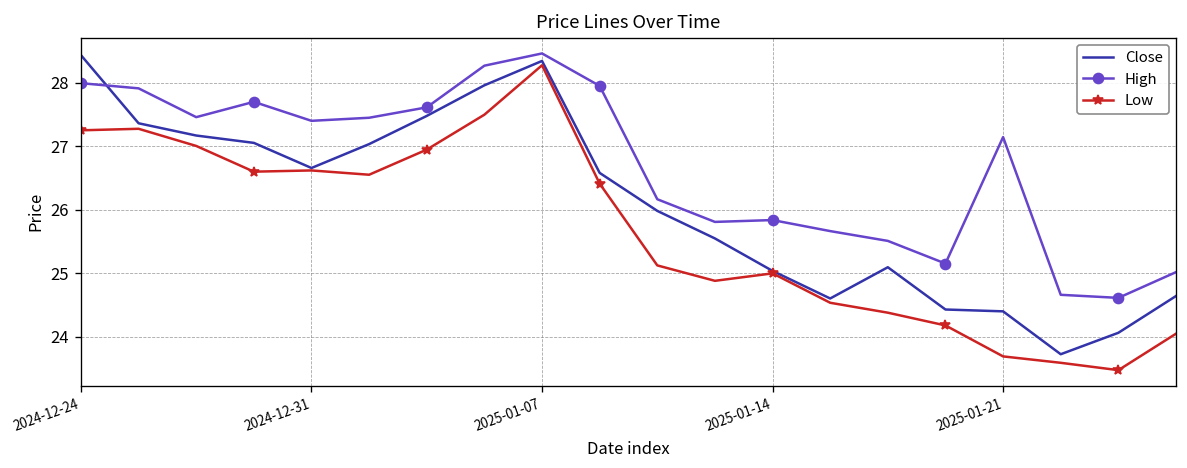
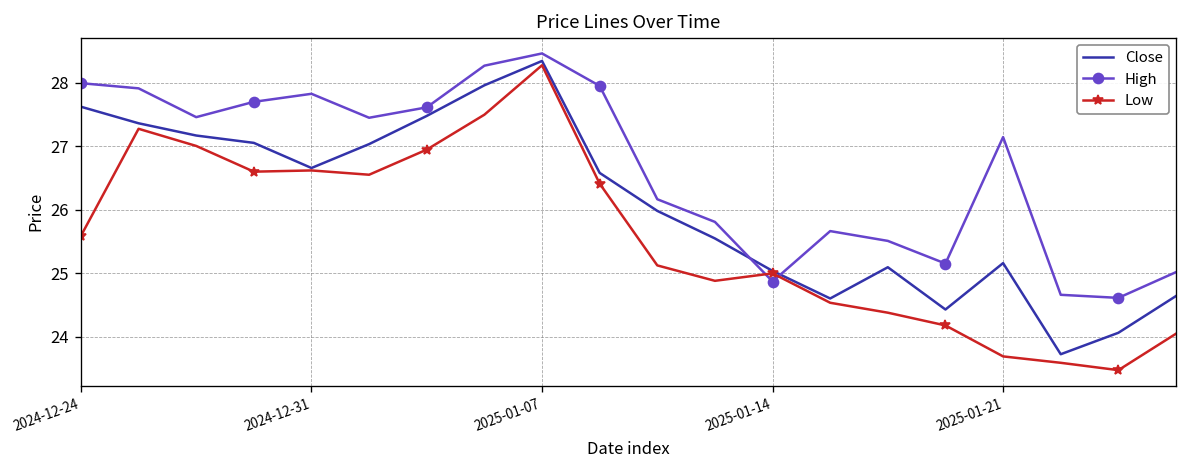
  {
    "Close": {
-     "2024-12-24": 28.4,
+     "2024-12-24": 27.6,
      "2025-01-07": 28.3,
-     "2025-01-21": 24.4
+     "2025-01-21": 25.2
    },
    "High": {
      "2024-12-24": 28.0,
-     "2024-12-31": 27.4,
+     "2024-12-31": 27.8,
      "2025-01-07": 28.5,
-     "2025-01-14": 25.8,
+     "2025-01-14": 24.9,
      "2025-01-21": 27.1
    },
    "Low": {
-     "2024-12-24": 27.3,
+     "2024-12-24": 25.6,
      "2025-01-07": 28.3,
      "2025-01-21": 23.7
    }
  }
